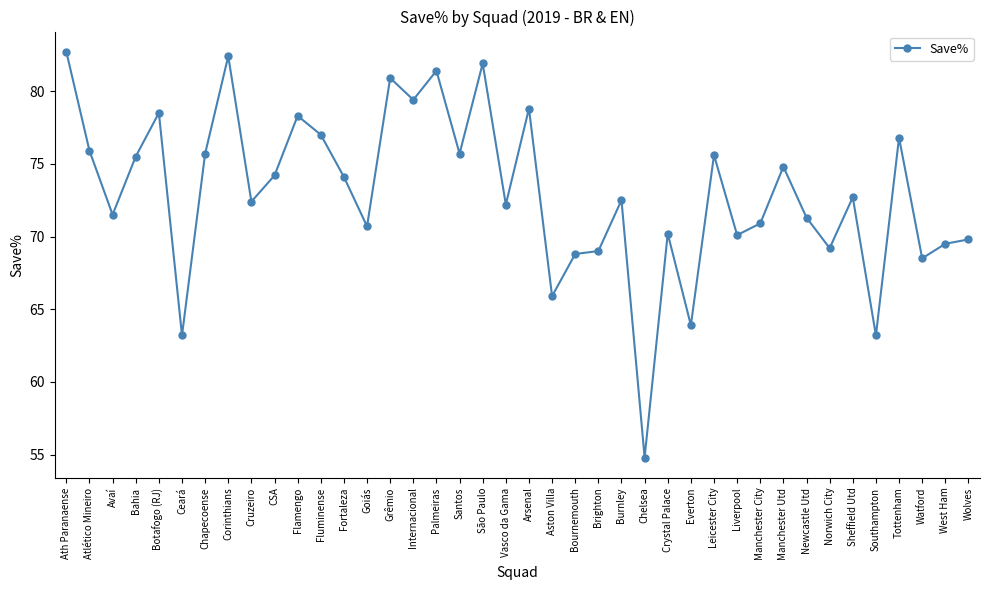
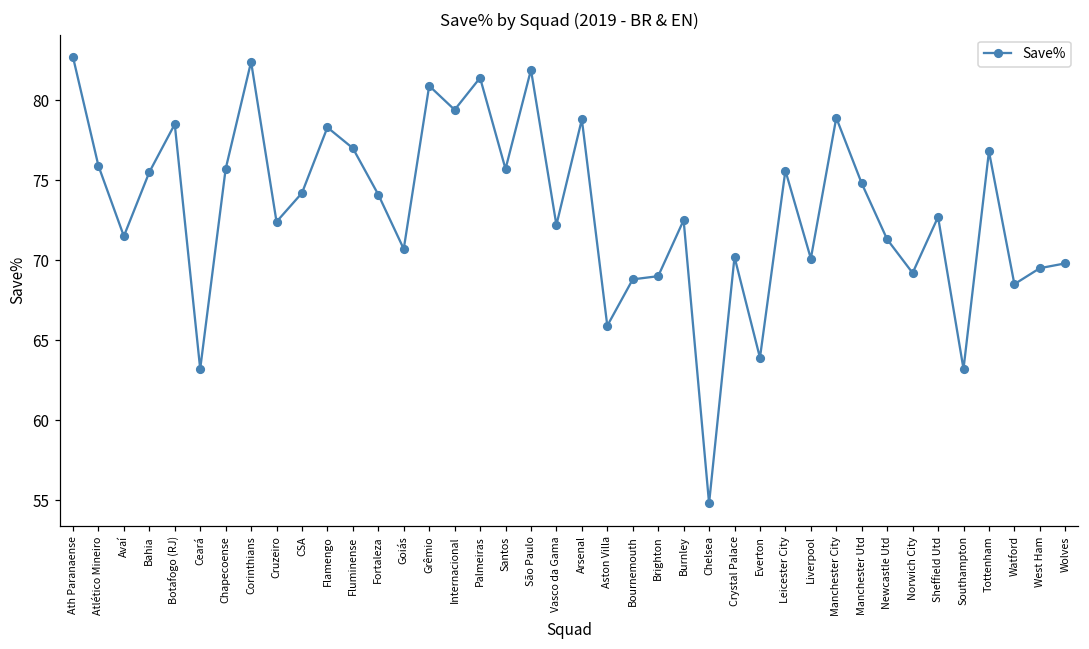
  {
    "Ath Paranaense": 82.7,
    "Atlético Mineiro": 75.9,
    "Avaí": 71.5,
    "Bahia": 75.5,
    "Botafogo (RJ)": 78.5,
    "Ceará": 63.2,
    "Chapecoense": 75.7,
    "Corinthians": 82.4,
    "Cruzeiro": 72.4,
    "CSA": 74.2,
    "Flamengo": 78.3,
    "Fluminense": 77.0,
    "Fortaleza": 74.1,
    "Goiás": 70.7,
    "Grêmio": 80.9,
    "Internacional": 79.4,
    "Palmeiras": 81.4,
    "Santos": 75.7,
    "São Paulo": 81.9,
    "Vasco da Gama": 72.2,
    "Arsenal": 78.8,
    "Aston Villa": 65.9,
    "Bournemouth": 68.8,
    "Brighton": 69.0,
    "Burnley": 72.5,
    "Chelsea": 54.8,
    "Crystal Palace": 70.2,
    "Everton": 63.9,
    "Leicester City": 75.6,
    "Liverpool": 70.1,
-   "Manchester City": 70.9,
+   "Manchester City": 78.9,
    "Manchester Utd": 74.8,
    "Newcastle Utd": 71.3,
    "Norwich City": 69.2,
    "Sheffield Utd": 72.7,
    "Southampton": 63.2,
    "Tottenham": 76.8,
    "Watford": 68.5,
    "West Ham": 69.5,
    "Wolves": 69.8
  }
